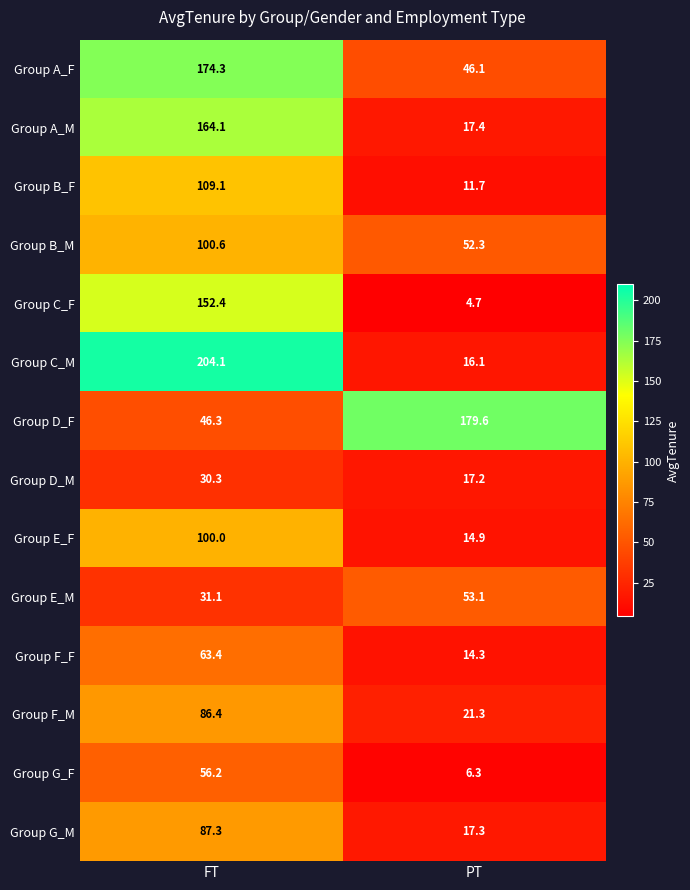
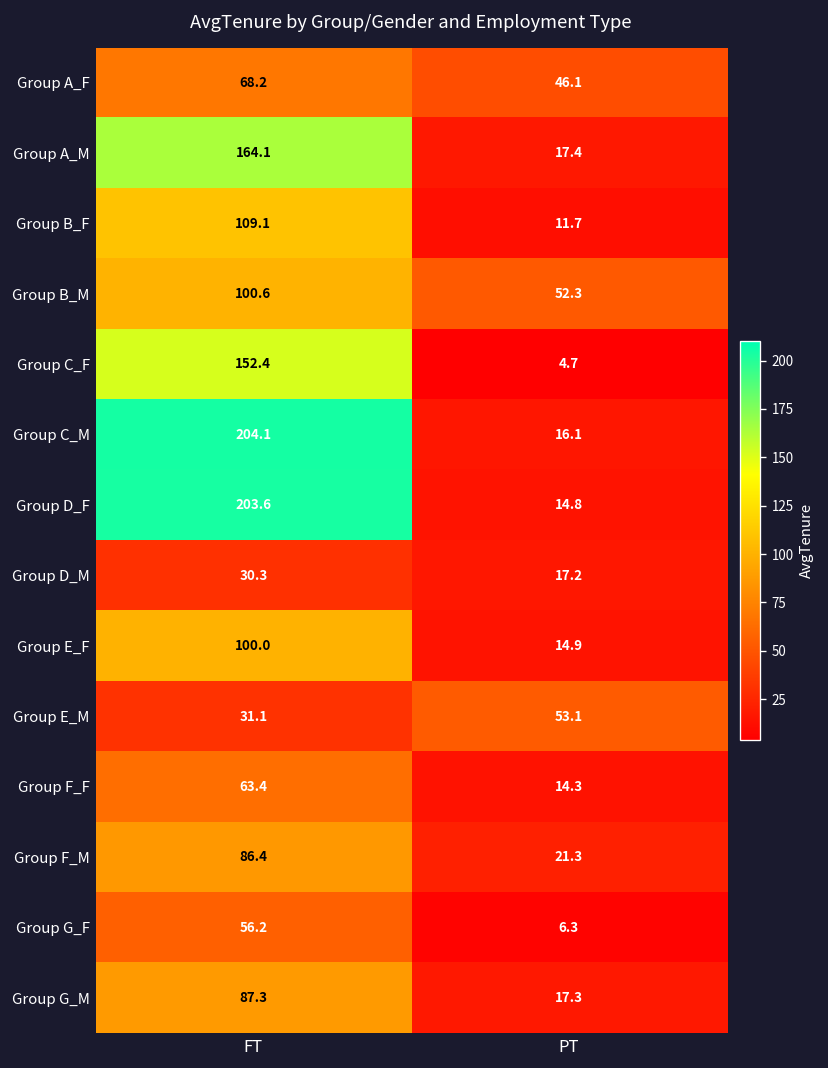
  {
    "Group A_F": {
-     "FT": 174.3,
+     "FT": 68.2,
      "PT": 46.1
    },
    "Group A_M": {
      "FT": 164.1,
      "PT": 17.4
    },
    "Group B_F": {
      "FT": 109.1,
      "PT": 11.7
    },
    "Group B_M": {
      "FT": 100.6,
      "PT": 52.3
    },
    "Group C_F": {
      "FT": 152.4,
      "PT": 4.7
    },
    "Group C_M": {
      "FT": 204.1,
      "PT": 16.1
    },
    "Group D_F": {
-     "FT": 46.3,
-     "PT": 179.6
+     "FT": 203.6,
+     "PT": 14.8
    },
    "Group D_M": {
      "FT": 30.3,
      "PT": 17.2
    },
    "Group E_F": {
      "FT": 100.0,
      "PT": 14.9
    },
    "Group E_M": {
      "FT": 31.1,
      "PT": 53.1
    },
    "Group F_F": {
      "FT": 63.4,
      "PT": 14.3
    },
    "Group F_M": {
      "FT": 86.4,
      "PT": 21.3
    },
    "Group G_F": {
      "FT": 56.2,
      "PT": 6.3
    },
    "Group G_M": {
      "FT": 87.3,
      "PT": 17.3
    }
  }
